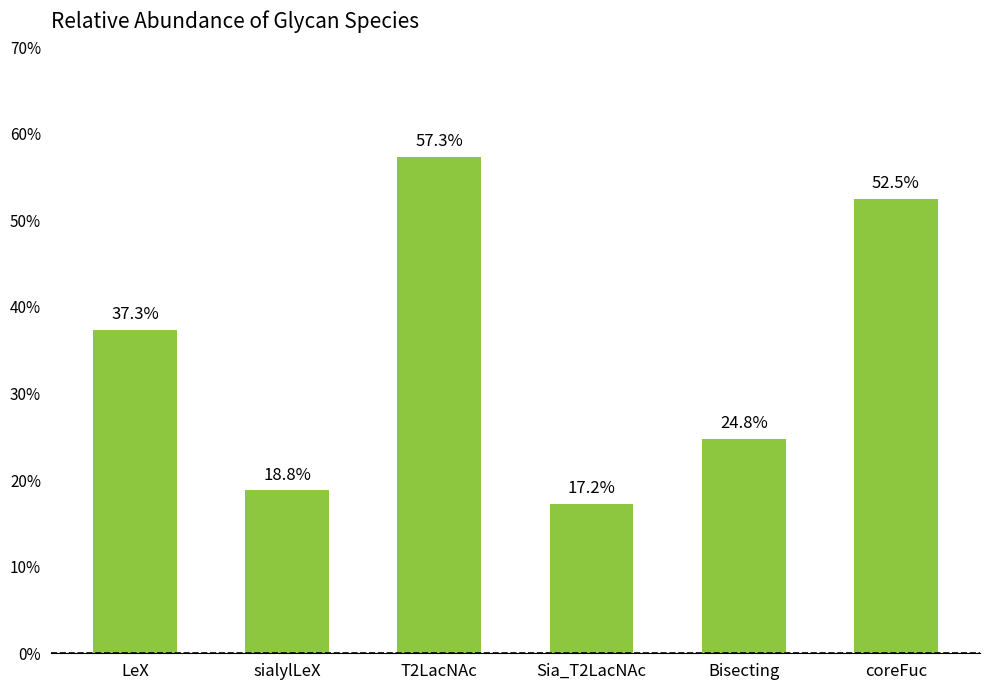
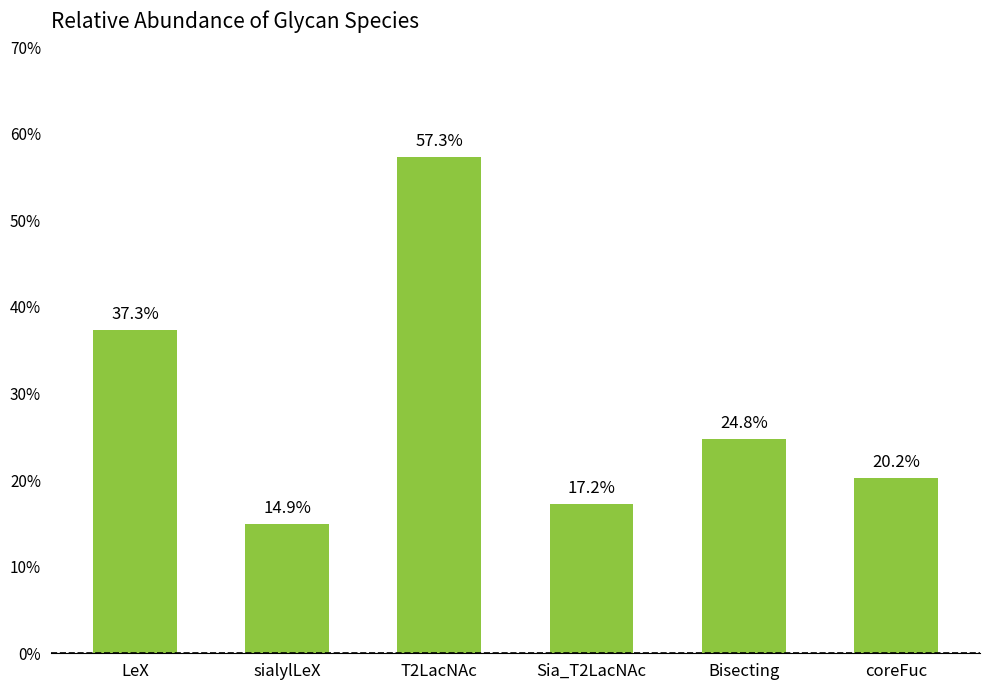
  {
    "LeX": "37.3%",
-   "sialylLeX": "18.8%",
+   "sialylLeX": "14.9%",
    "T2LacNAc": "57.3%",
    "Sia_T2LacNAc": "17.2%",
    "Bisecting": "24.8%",
-   "coreFuc": "52.5%"
+   "coreFuc": "20.2%"
  }
